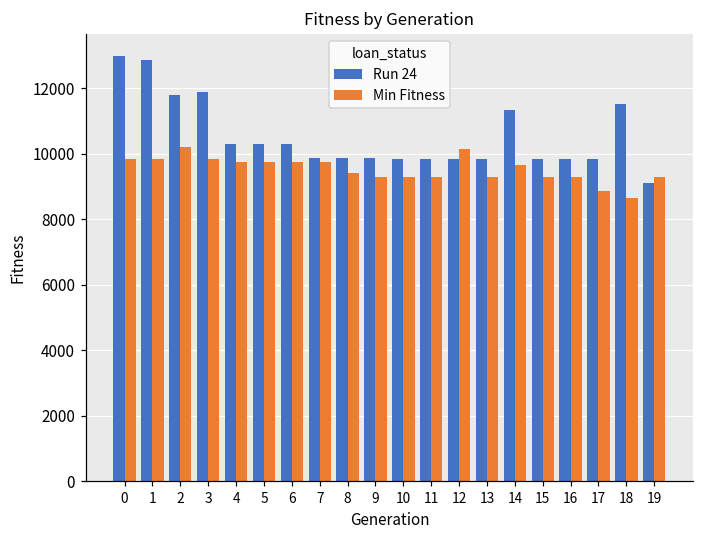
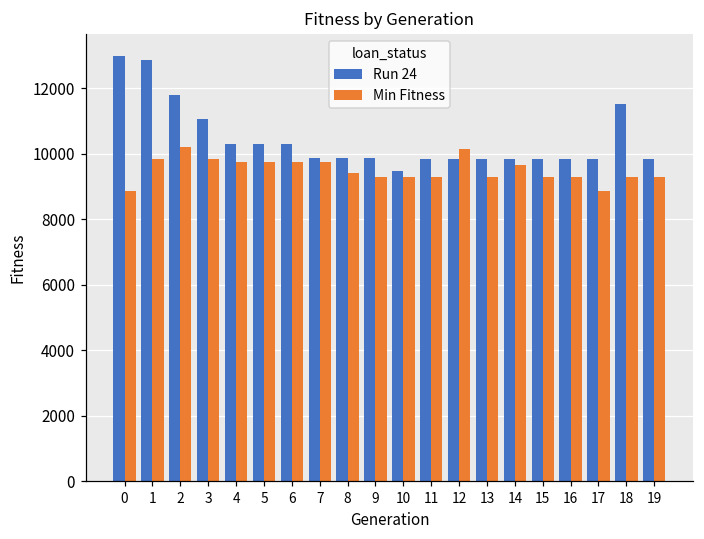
  {
    "Run 24": {
      "0": 13000,
      "1": 12900,
      "2": 11800,
-     "3": 11900,
+     "3": 11100,
      "4": 10300,
      "5": 10300,
      "6": 10300,
      "7": 9900,
      "8": 9900,
      "9": 9900,
-     "10": 9900,
+     "10": 9500,
      "11": 9900,
      "12": 9900,
      "13": 9900,
-     "14": 11300,
+     "14": 9900,
      "15": 9900,
      "16": 9900,
      "17": 9900,
      "18": 11500,
-     "19": 9100
+     "19": 9900
    },
    "Min Fitness": {
-     "0": 9900,
+     "0": 8900,
      "1": 9900,
      "2": 10200,
      "3": 9900,
      "4": 9700,
      "5": 9700,
      "6": 9700,
      "7": 9700,
      "8": 9400,
      "9": 9300,
      "10": 9300,
      "11": 9300,
      "12": 10100,
      "13": 9300,
      "14": 9700,
      "15": 9300,
      "16": 9300,
      "17": 8900,
-     "18": 8700,
+     "18": 9300,
      "19": 9300
    }
  }
